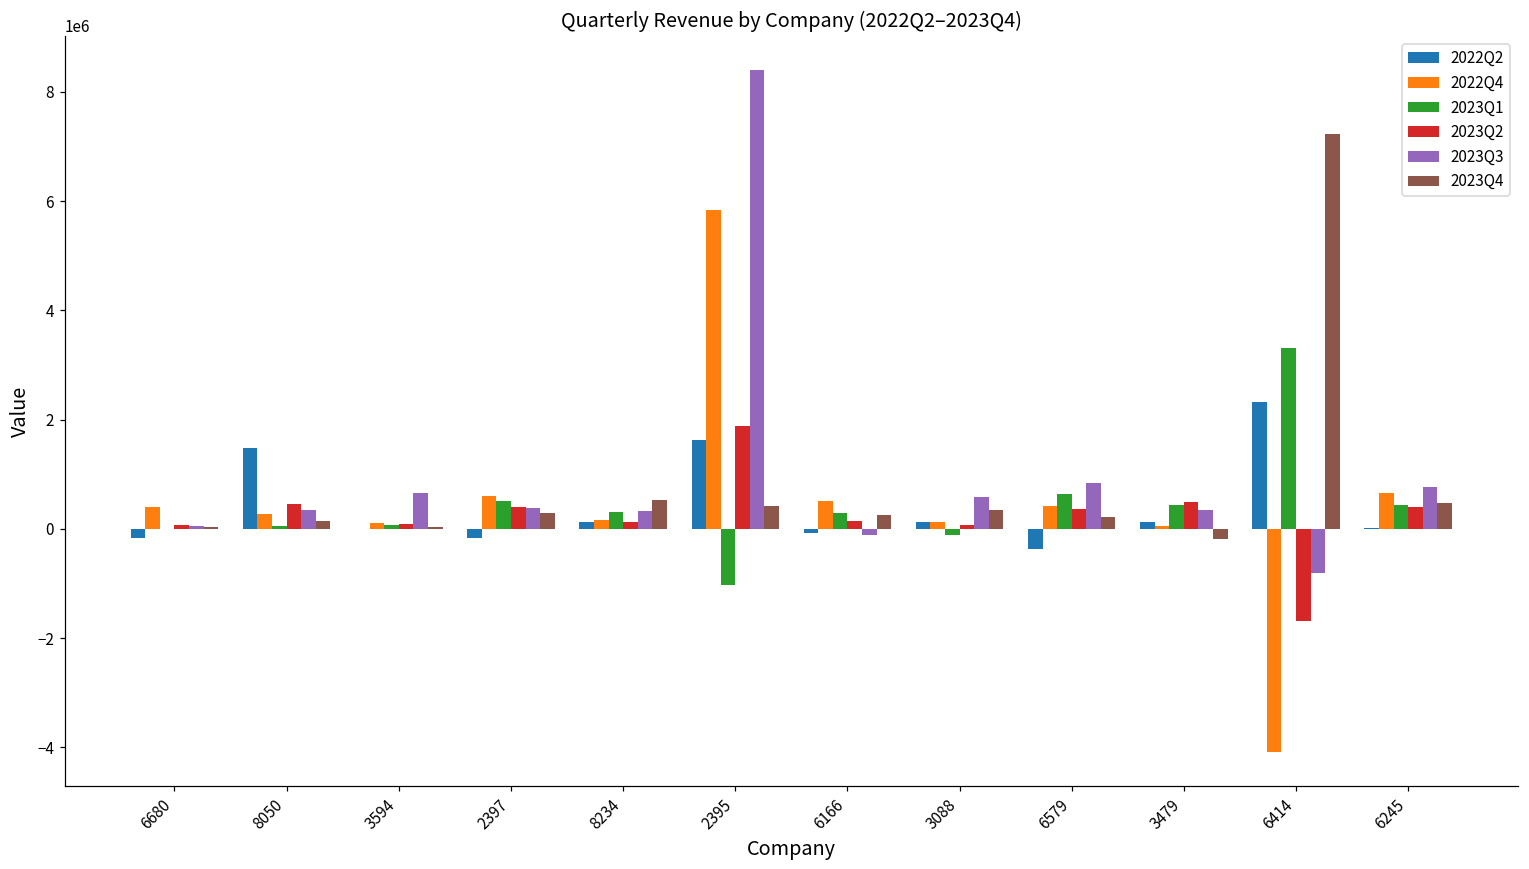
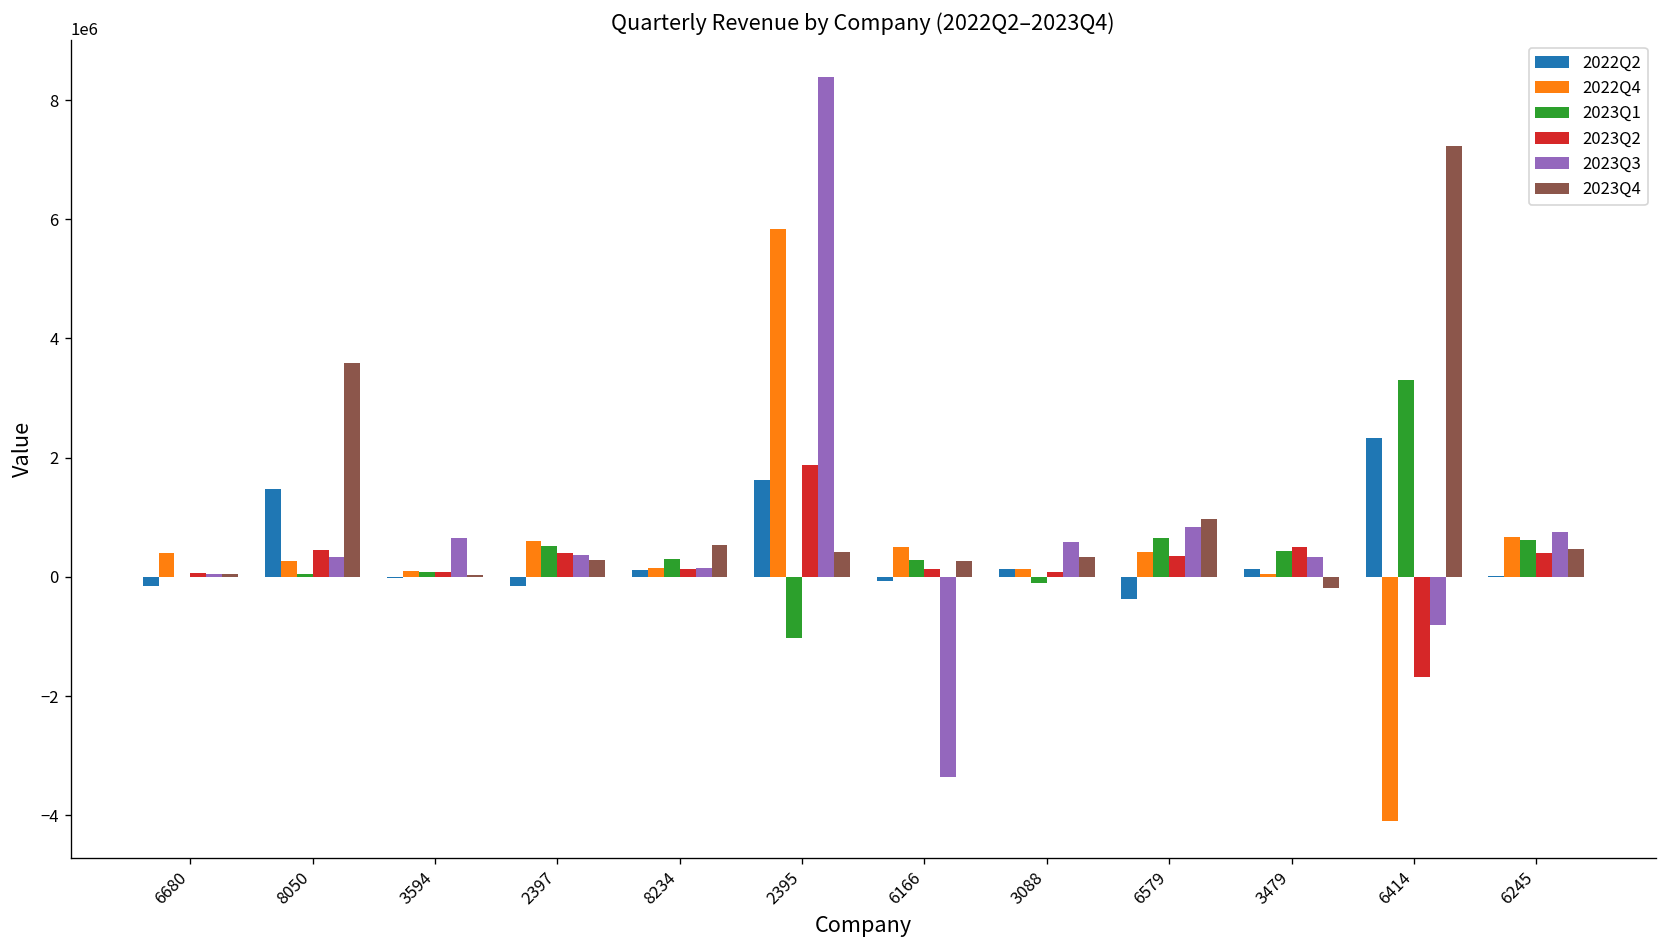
  {
    "2022Q2": {
      "6680": -200000,
      "8050": 1500000,
      "2397": -200000,
      "8234": 100000,
      "2395": 1600000,
      "6166": -100000,
      "3088": 100000,
      "6579": -400000,
      "3479": 100000,
      "6414": 2300000
    },
    "2022Q4": {
      "6680": 400000,
      "8050": 300000,
      "3594": 100000,
      "2397": 600000,
      "8234": 200000,
      "2395": 5800000,
      "6166": 500000,
      "3088": 100000,
      "6579": 400000,
      "3479": 100000,
      "6414": -4100000,
      "6245": 700000
    },
    "2023Q1": {
      "3594": 100000,
      "2397": 500000,
      "8234": 300000,
      "2395": -1000000,
      "6166": 300000,
      "3088": -100000,
      "6579": 600000,
      "3479": 400000,
      "6414": 3300000,
-     "6245": 400000
+     "6245": 600000
    },
    "2023Q2": {
      "6680": 100000,
      "8050": 400000,
      "3594": 100000,
      "2397": 400000,
      "8234": 100000,
      "2395": 1900000,
      "6166": 100000,
      "3088": 100000,
      "6579": 400000,
      "3479": 500000,
      "6414": -1700000,
      "6245": 400000
    },
    "2023Q3": {
      "6680": 100000,
      "8050": 300000,
      "3594": 600000,
      "2397": 400000,
-     "8234": 300000,
+     "8234": 200000,
      "2395": 8400000,
-     "6166": -100000,
+     "6166": -3400000,
      "3088": 600000,
      "6579": 800000,
      "3479": 300000,
      "6414": -800000,
      "6245": 800000
    },
    "2023Q4": {
-     "8050": 100000,
+     "8050": 3600000,
      "2397": 300000,
      "8234": 500000,
      "2395": 400000,
      "6166": 300000,
      "3088": 300000,
-     "6579": 200000,
+     "6579": 1000000,
      "3479": -200000,
      "6414": 7200000,
      "6245": 500000
    }
  }
